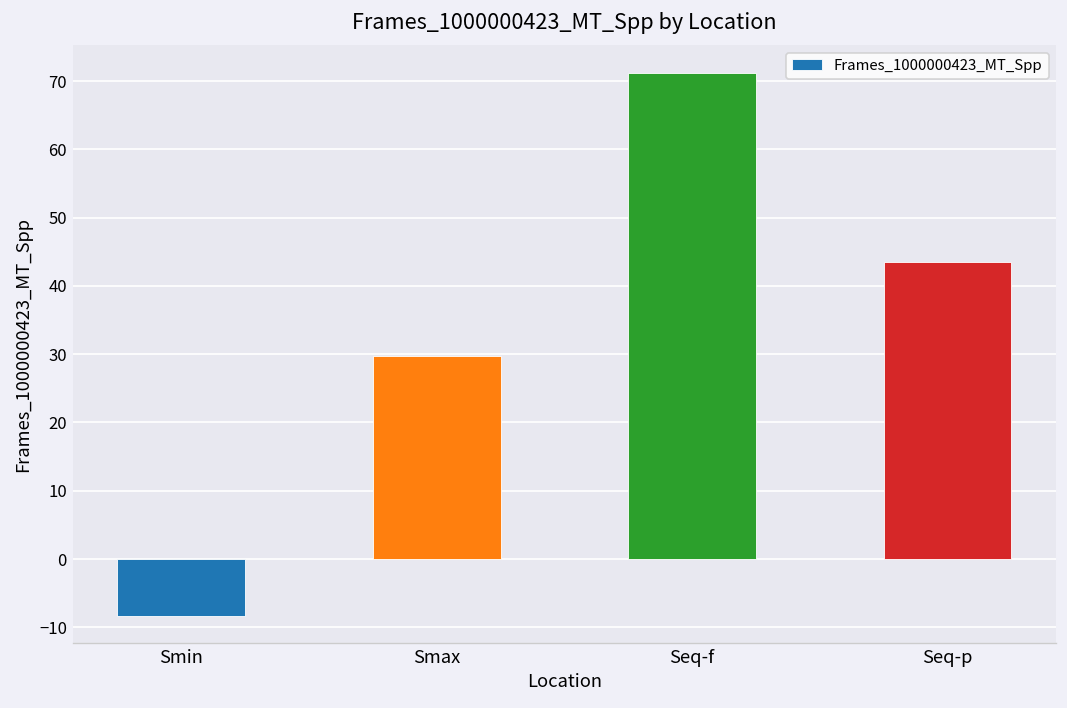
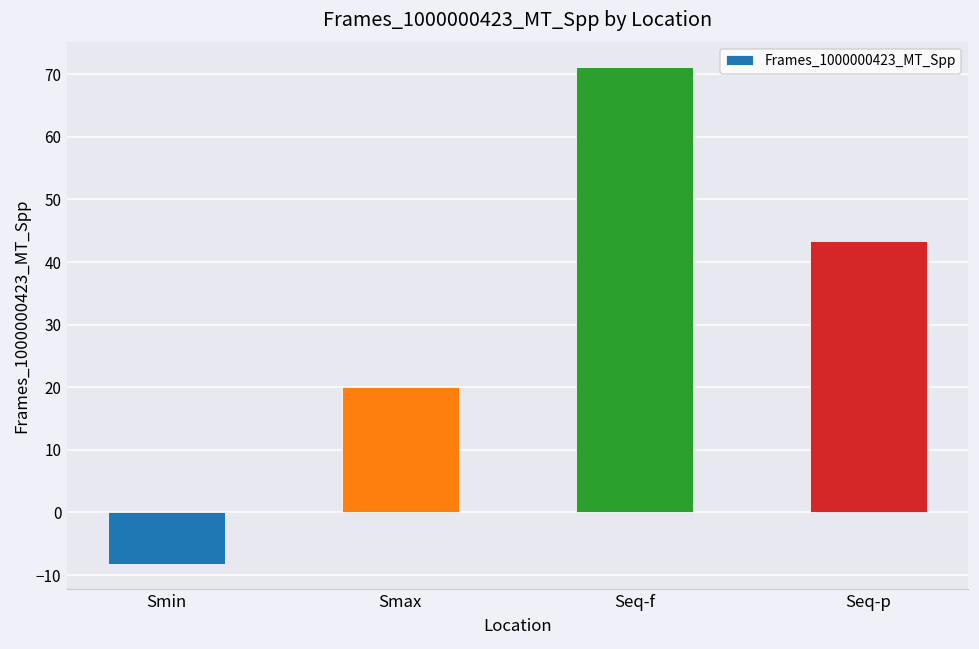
  {
    "Smin": -8,
-   "Smax": 30,
+   "Smax": 20,
    "Seq-f": 71,
    "Seq-p": 43
  }
